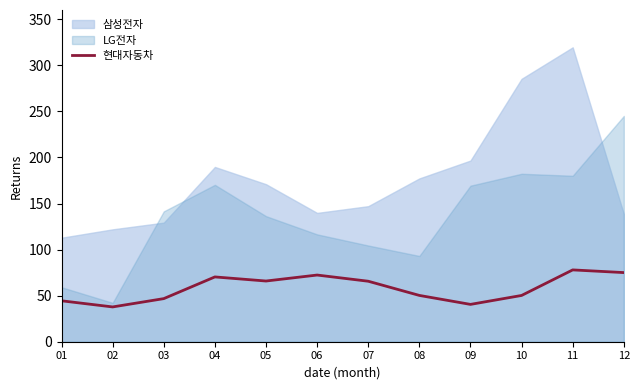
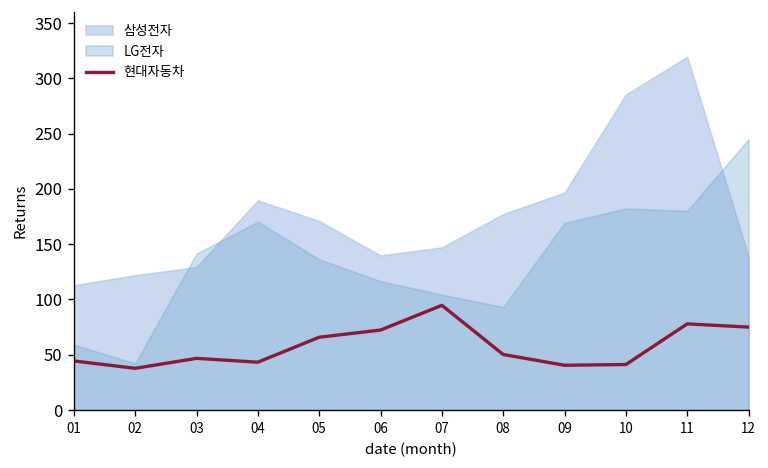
  {
    "현대자동차": {
      "01": 40,
      "02": 40,
      "03": 50,
-     "04": 70,
+     "04": 40,
      "05": 70,
      "06": 70,
-     "07": 70,
+     "07": 90,
      "08": 50,
      "09": 40,
-     "10": 50,
+     "10": 40,
      "11": 80,
      "12": 80
    }
  }
